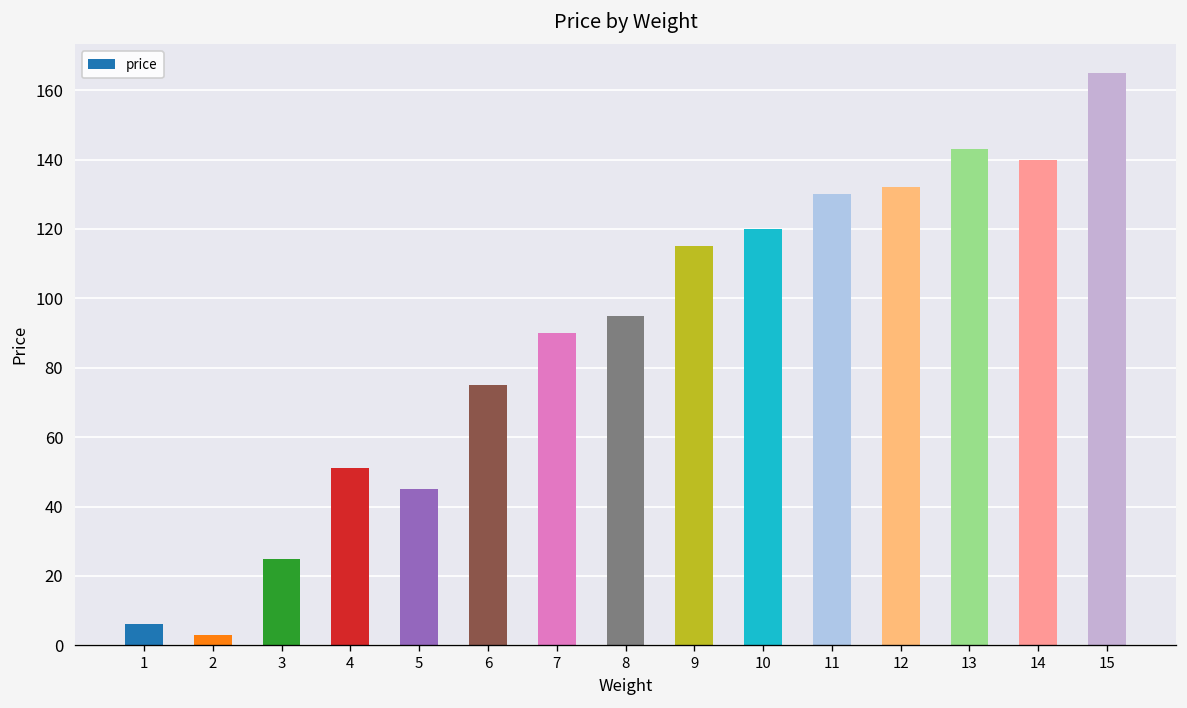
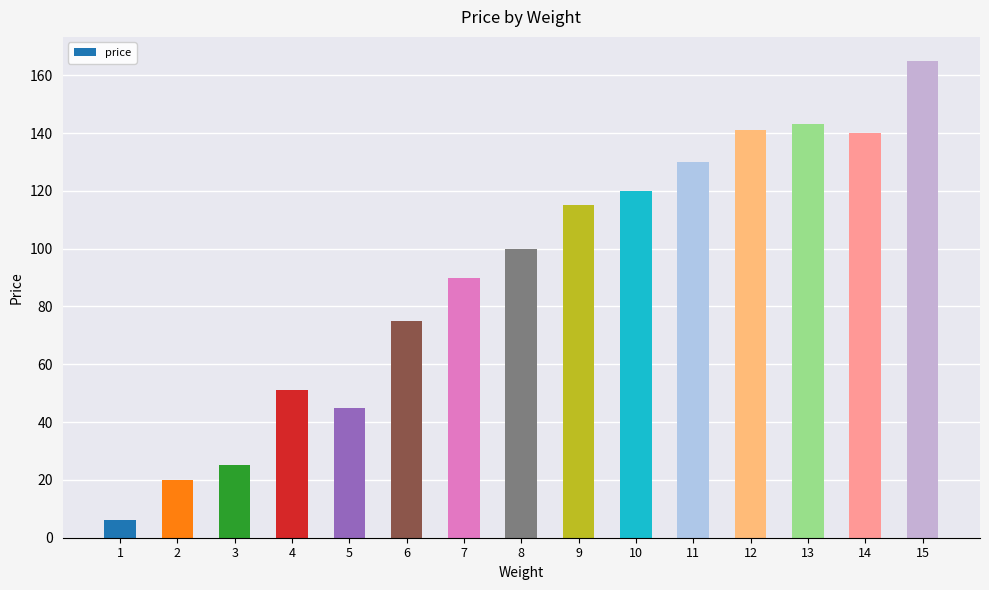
  {
    "1": 6,
-   "2": 3,
+   "2": 20,
    "3": 25,
    "4": 51,
    "5": 45,
    "6": 75,
    "7": 90,
-   "8": 95,
+   "8": 100,
    "9": 115,
    "10": 120,
    "11": 130,
-   "12": 132,
+   "12": 141,
    "13": 143,
    "14": 140,
    "15": 165
  }
